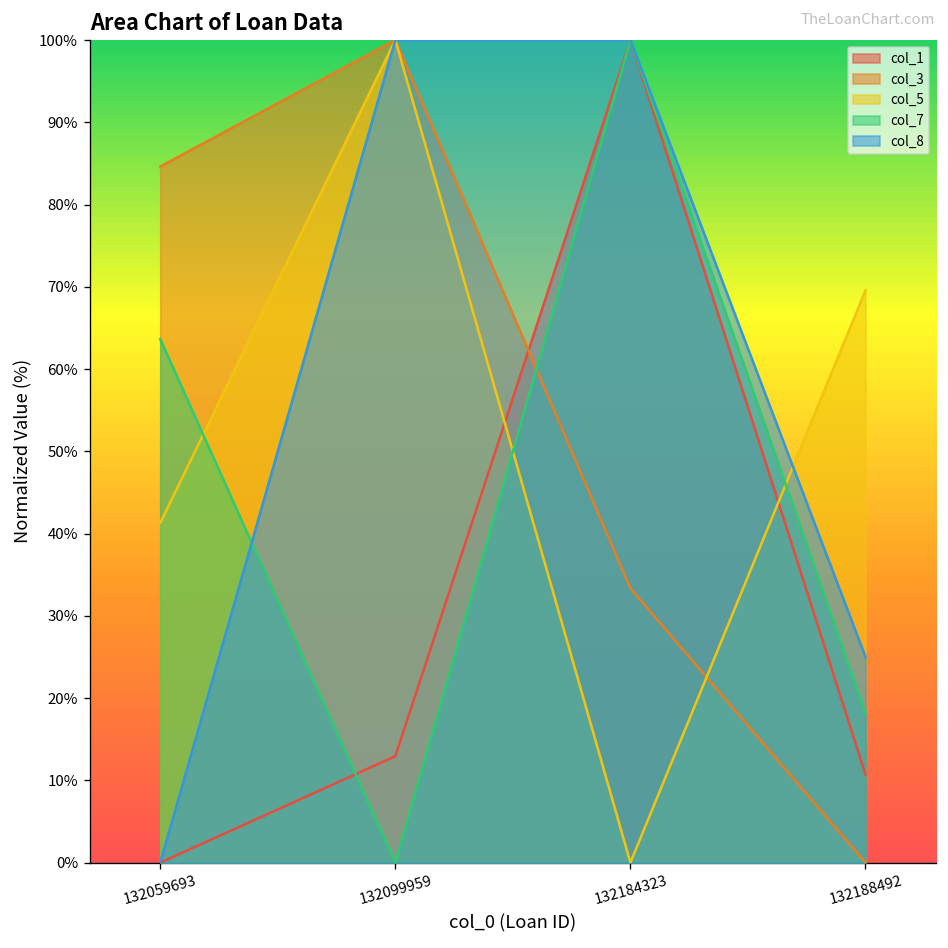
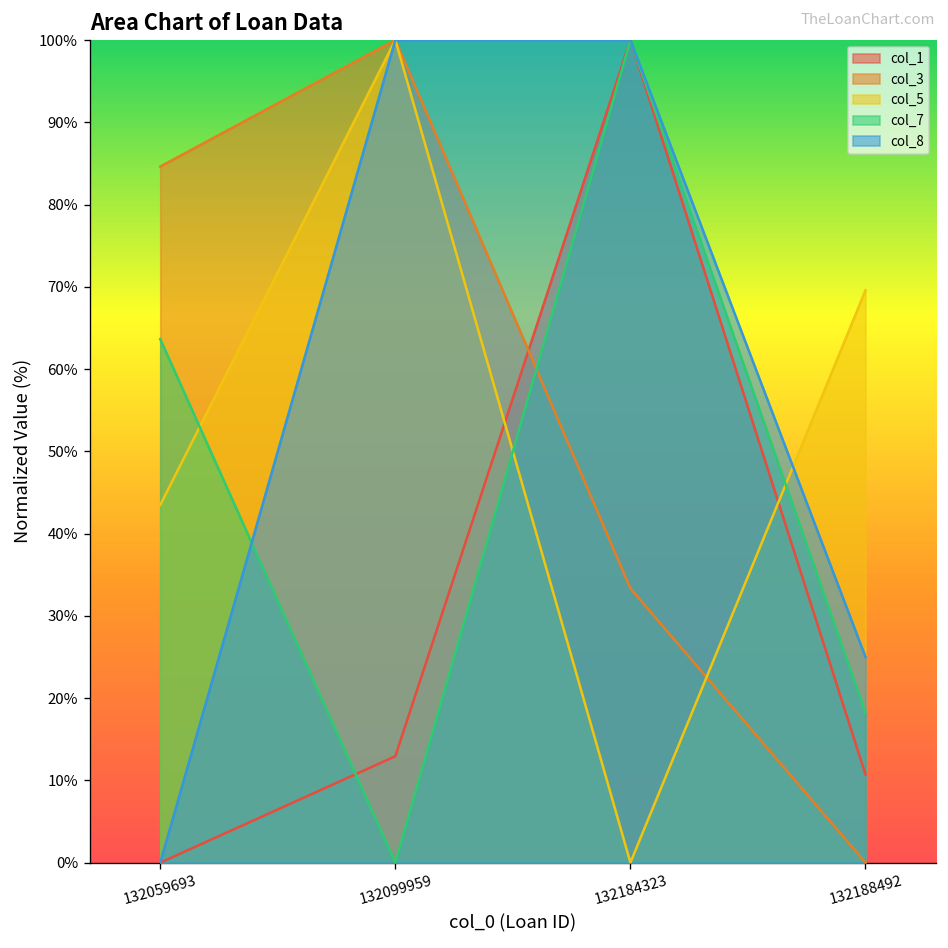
  {
    "col_5": {
-     "132059693": "41%",
+     "132059693": "43%",
      "132184323": "0%",
      "132188492": "70%"
    },
    "col_7": {
      "132059693": "64%",
      "132099959": "0%",
      "132188492": "18%"
    },
    "col_8": {
      "132188492": "25%"
    }
  }
